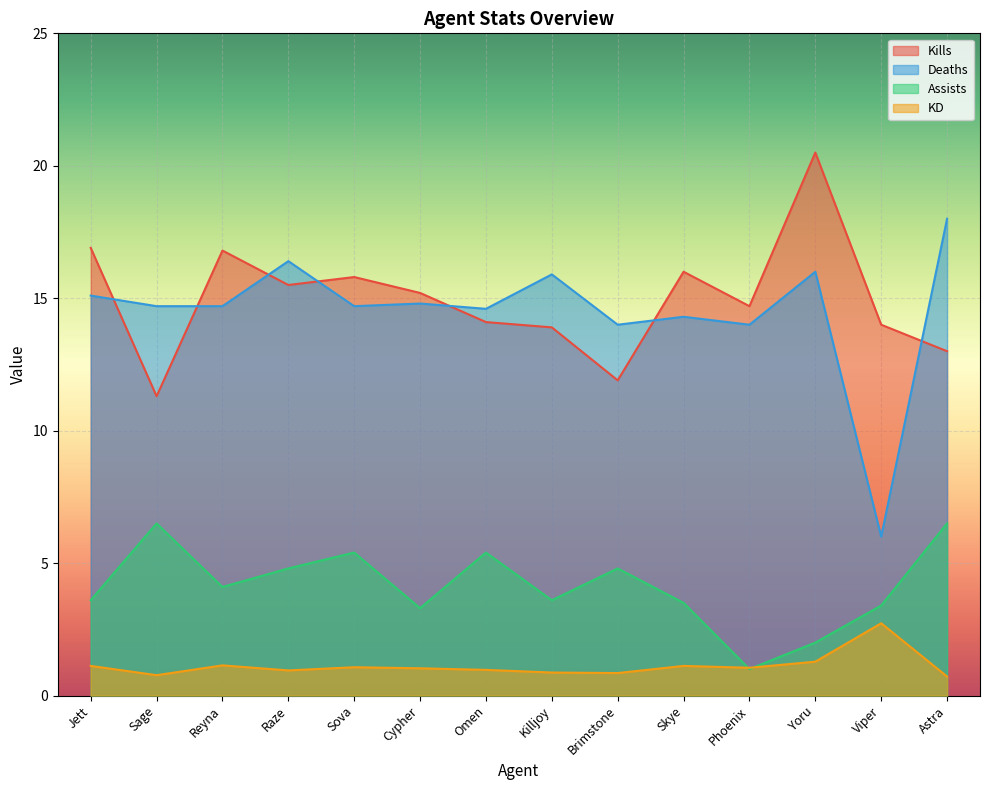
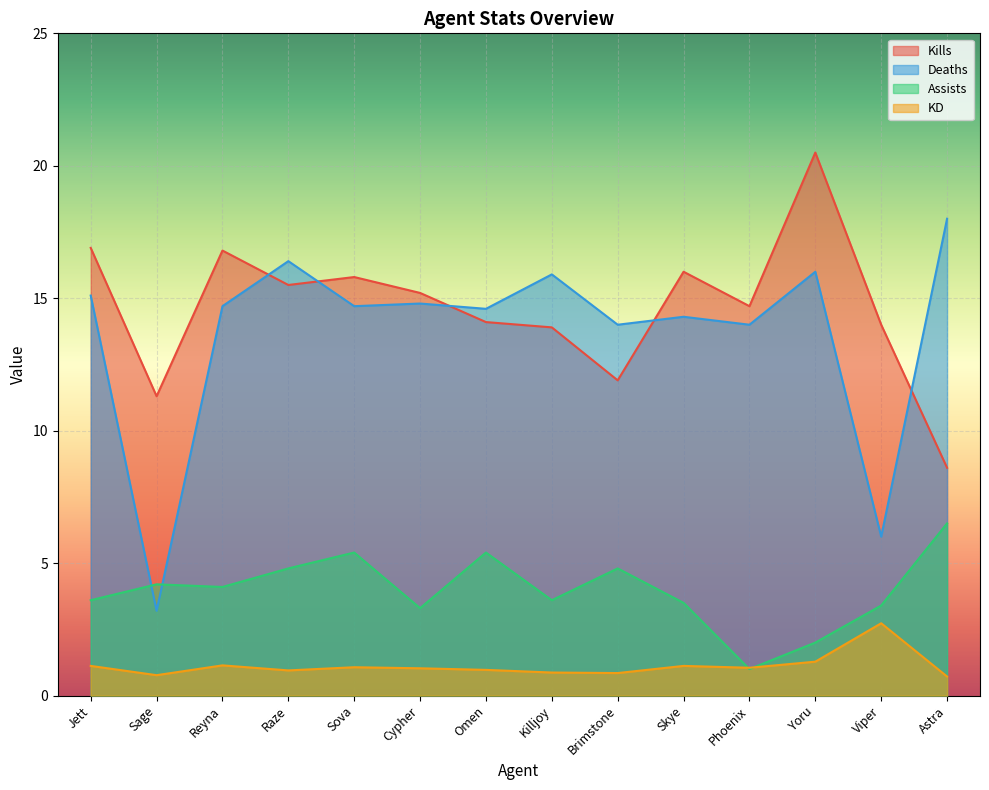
  {
    "Kills": {
      "Jett": 16.9,
      "Sage": 11.3,
      "Reyna": 16.8,
      "Raze": 15.5,
      "Sova": 15.8,
      "Cypher": 15.2,
      "Omen": 14.1,
      "Killjoy": 13.9,
      "Brimstone": 11.9,
      "Skye": 16.0,
      "Phoenix": 14.7,
      "Yoru": 20.5,
      "Viper": 14.0,
-     "Astra": 13.0
+     "Astra": 8.6
    },
    "Deaths": {
      "Jett": 15.1,
-     "Sage": 14.7,
+     "Sage": 3.2,
      "Reyna": 14.7,
      "Raze": 16.4,
      "Sova": 14.7,
      "Cypher": 14.8,
      "Omen": 14.6,
      "Killjoy": 15.9,
      "Brimstone": 14.0,
      "Skye": 14.3,
      "Phoenix": 14.0,
      "Yoru": 16.0,
      "Viper": 6.0,
      "Astra": 18.0
    },
    "Assists": {
      "Jett": 3.6,
-     "Sage": 6.5,
+     "Sage": 4.2,
      "Reyna": 4.1,
      "Raze": 4.8,
      "Sova": 5.4,
      "Cypher": 3.3,
      "Omen": 5.4,
      "Killjoy": 3.6,
      "Brimstone": 4.8,
      "Skye": 3.5,
      "Yoru": 2.0,
      "Viper": 3.4,
      "Astra": 6.5
    },
    "KD": {
      "Jett": 1.1,
      "Sage": 0.8,
      "Reyna": 1.1,
      "Raze": 1.0,
      "Sova": 1.1,
      "Cypher": 1.0,
      "Omen": 1.0,
      "Killjoy": 0.9,
      "Brimstone": 0.9,
      "Skye": 1.1,
      "Yoru": 1.3,
      "Viper": 2.7,
      "Astra": 0.7
    }
  }
